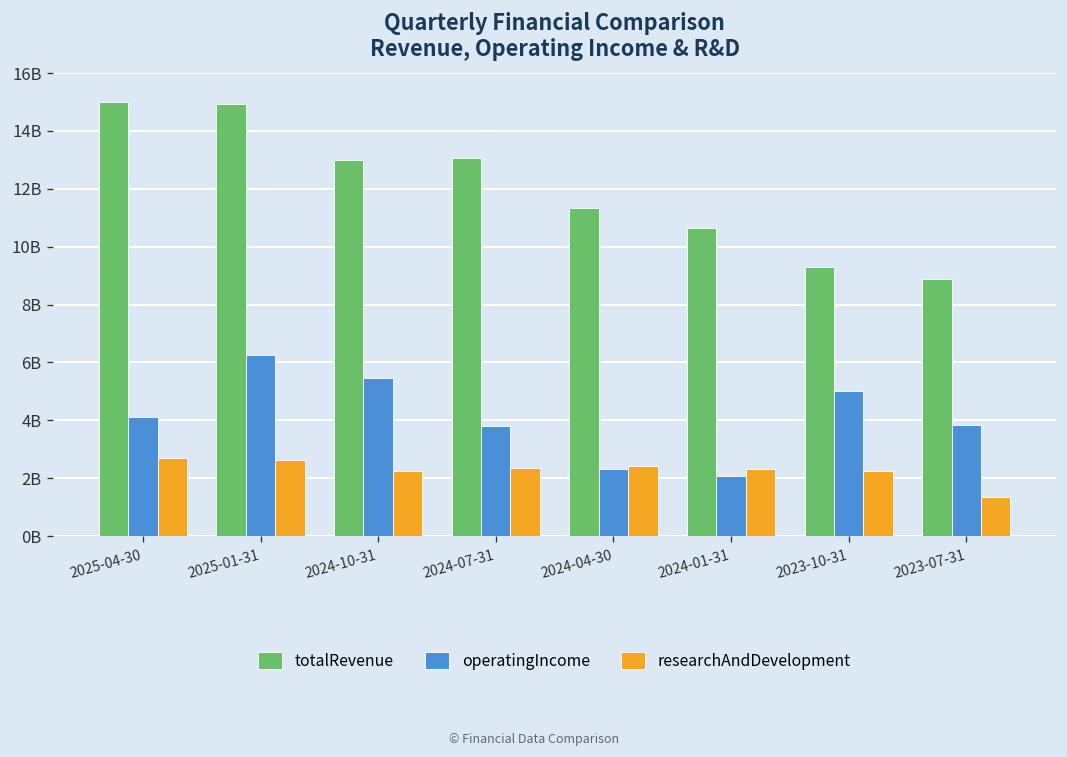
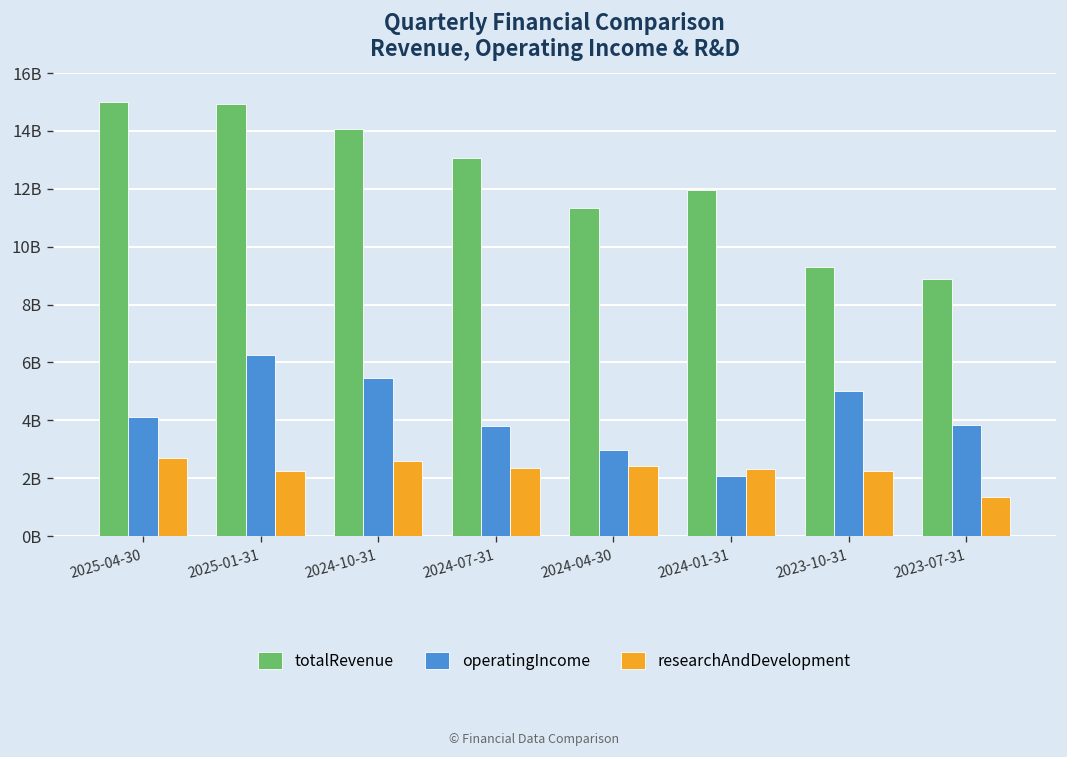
  {
    "totalRevenue": {
      "2025-04-30": 15000000000,
      "2025-01-31": 14900000000,
-     "2024-10-31": 13000000000,
+     "2024-10-31": 14100000000,
      "2024-07-31": 13100000000,
      "2024-04-30": 11300000000,
-     "2024-01-31": 10600000000,
+     "2024-01-31": 12000000000,
      "2023-10-31": 9300000000,
      "2023-07-31": 8900000000
    },
    "operatingIncome": {
      "2025-04-30": 4100000000,
      "2025-01-31": 6300000000,
      "2024-10-31": 5500000000,
      "2024-07-31": 3800000000,
-     "2024-04-30": 2300000000,
+     "2024-04-30": 3000000000,
      "2024-01-31": 2100000000,
      "2023-10-31": 5000000000,
      "2023-07-31": 3900000000
    },
    "researchAndDevelopment": {
      "2025-04-30": 2700000000,
-     "2025-01-31": 2600000000,
-     "2024-10-31": 2200000000,
+     "2025-01-31": 2300000000,
+     "2024-10-31": 2600000000,
      "2024-07-31": 2400000000,
      "2024-04-30": 2400000000,
      "2024-01-31": 2300000000,
      "2023-10-31": 2200000000,
      "2023-07-31": 1400000000
    }
  }
